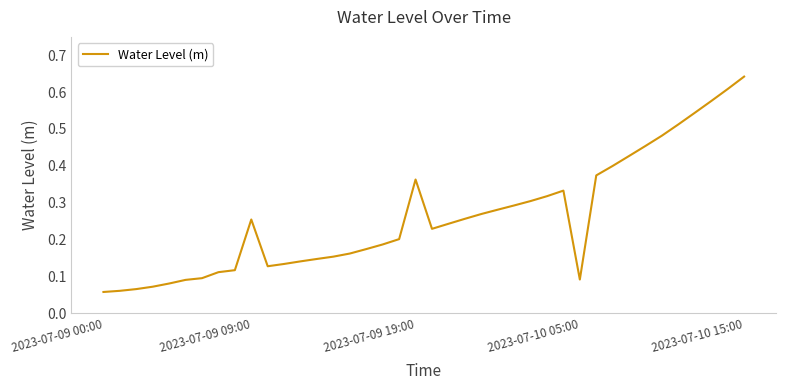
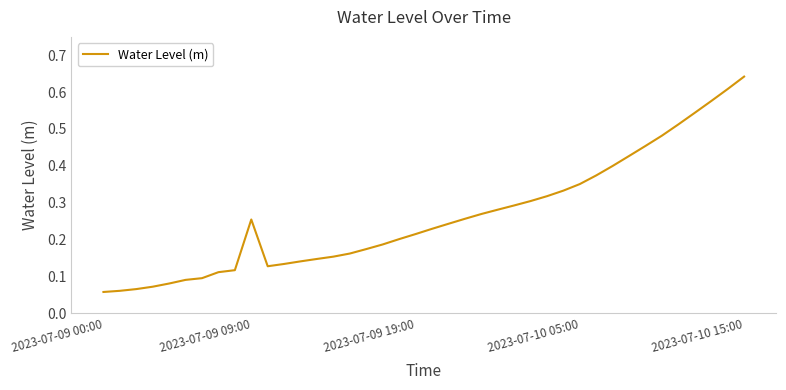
  {
    "2023-07-09 00:00": 0.06,
    "2023-07-09 09:00": 0.25,
-   "2023-07-09 19:00": 0.36,
-   "2023-07-10 05:00": 0.09,
+   "2023-07-09 19:00": 0.21,
+   "2023-07-10 05:00": 0.35,
    "2023-07-10 15:00": 0.64
  }
